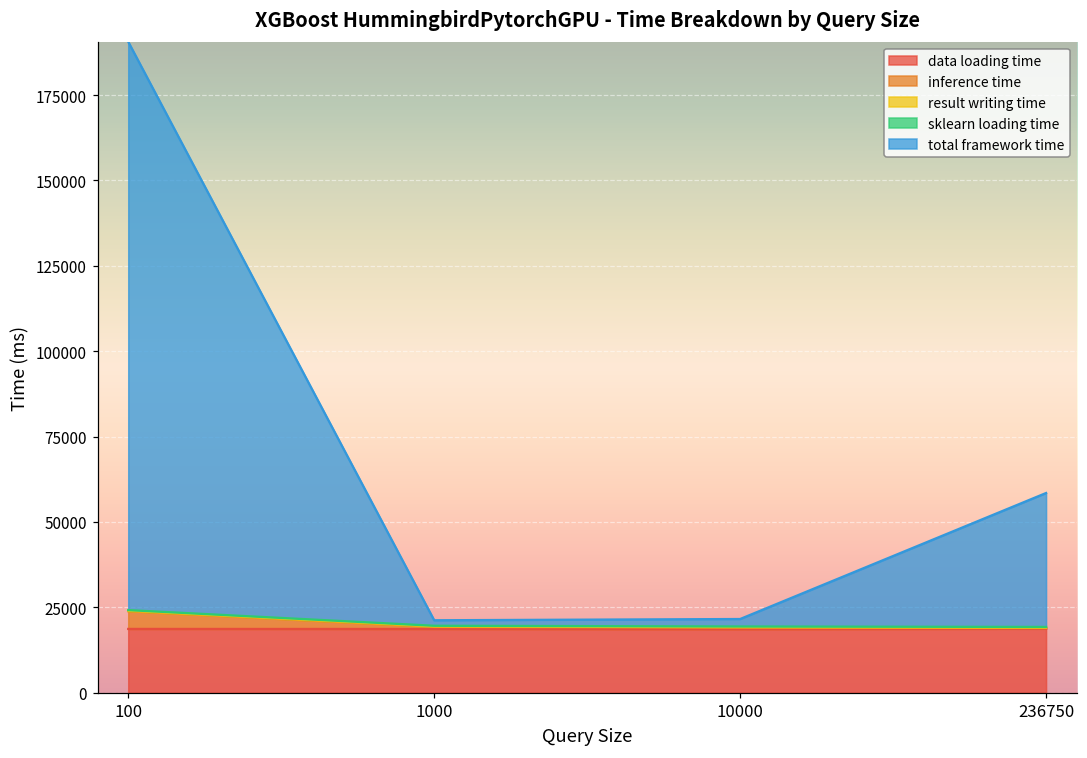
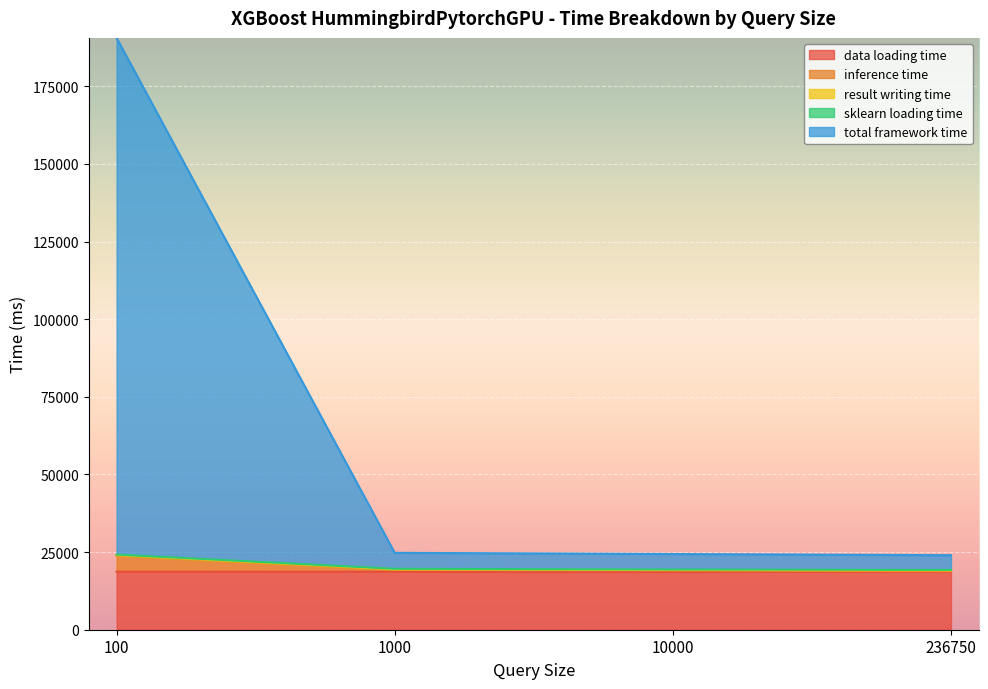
  {
    "total framework time": {
      "100": 166000,
-     "1000": 2000,
-     "10000": 2000,
-     "236750": 39000
+     "1000": 5000,
+     "10000": 5000,
+     "236750": 5000
    }
  }
